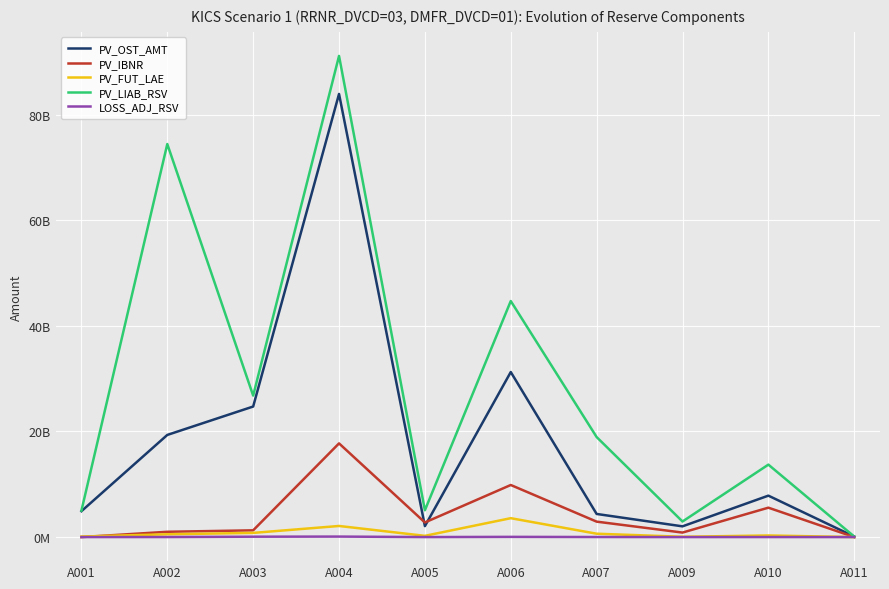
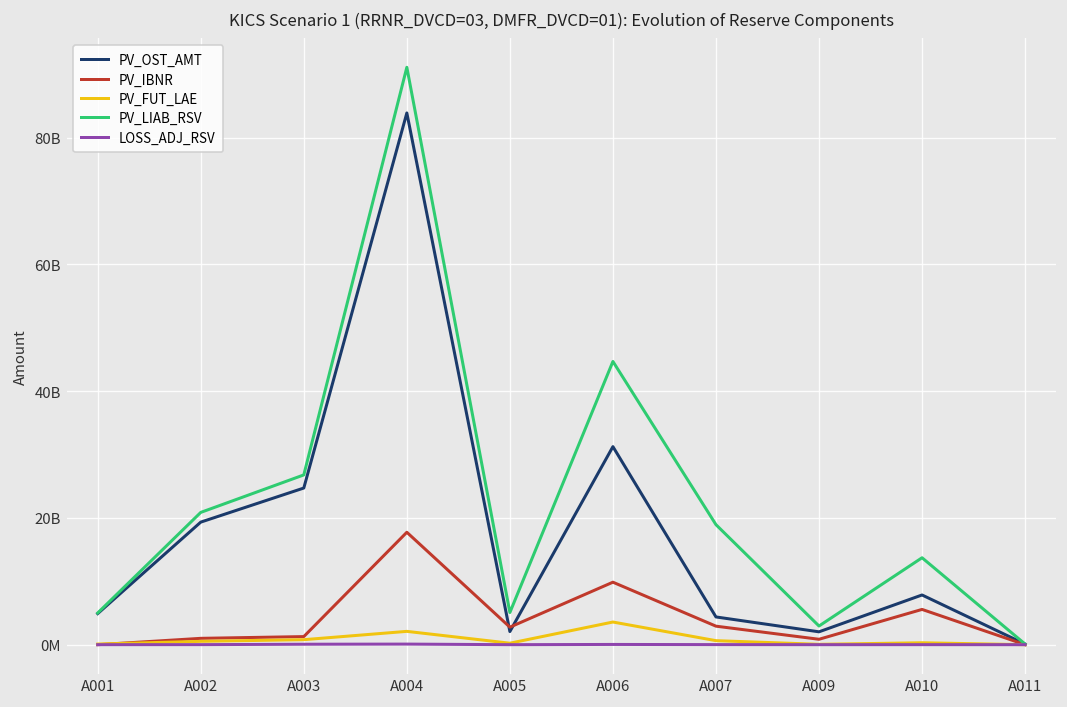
  {
    "PV_OST_AMT": {
      "A002": 19000000000,
      "A003": 25000000000,
      "A004": 84000000000,
      "A005": 2000000000,
      "A006": 31000000000,
      "A007": 4000000000,
      "A009": 2000000000,
      "A010": 8000000000
    },
    "PV_IBNR": {
      "A003": 1000000000,
      "A004": 18000000000,
      "A005": 3000000000,
      "A006": 10000000000,
      "A007": 3000000000,
      "A009": 1000000000,
      "A010": 6000000000
    },
    "PV_FUT_LAE": {
      "A003": 1000000000,
      "A004": 2000000000,
      "A006": 4000000000,
      "A007": 1000000000
    },
    "PV_LIAB_RSV": {
-     "A002": 74000000000,
+     "A002": 21000000000,
      "A003": 27000000000,
      "A004": 91000000000,
      "A005": 5000000000,
      "A006": 45000000000,
      "A007": 19000000000,
      "A009": 3000000000,
      "A010": 14000000000
    },
    "LOSS_ADJ_RSV": {
      "A002": 0,
      "A003": 0,
      "A004": 0,
      "A006": 0,
      "A007": 0
    }
  }
